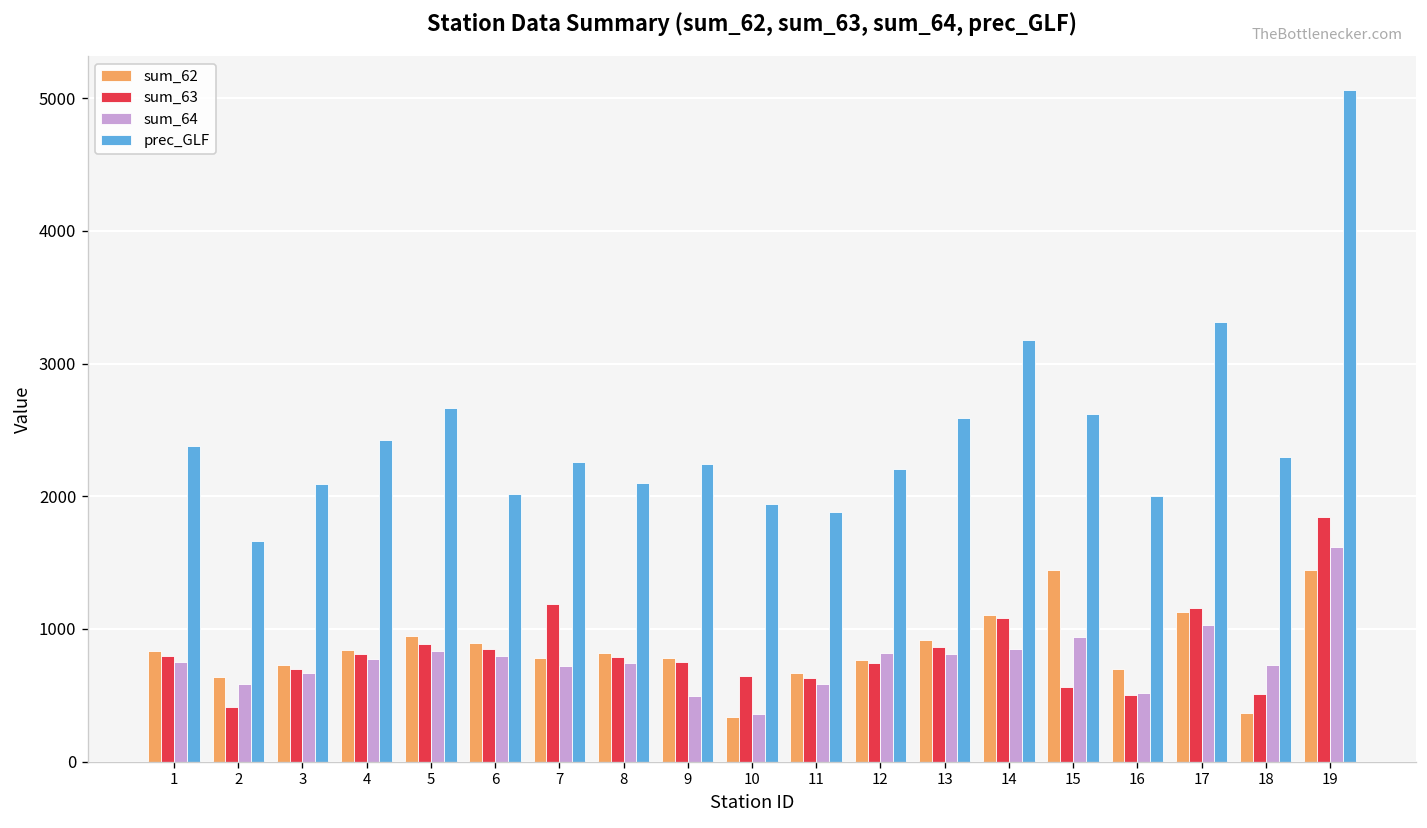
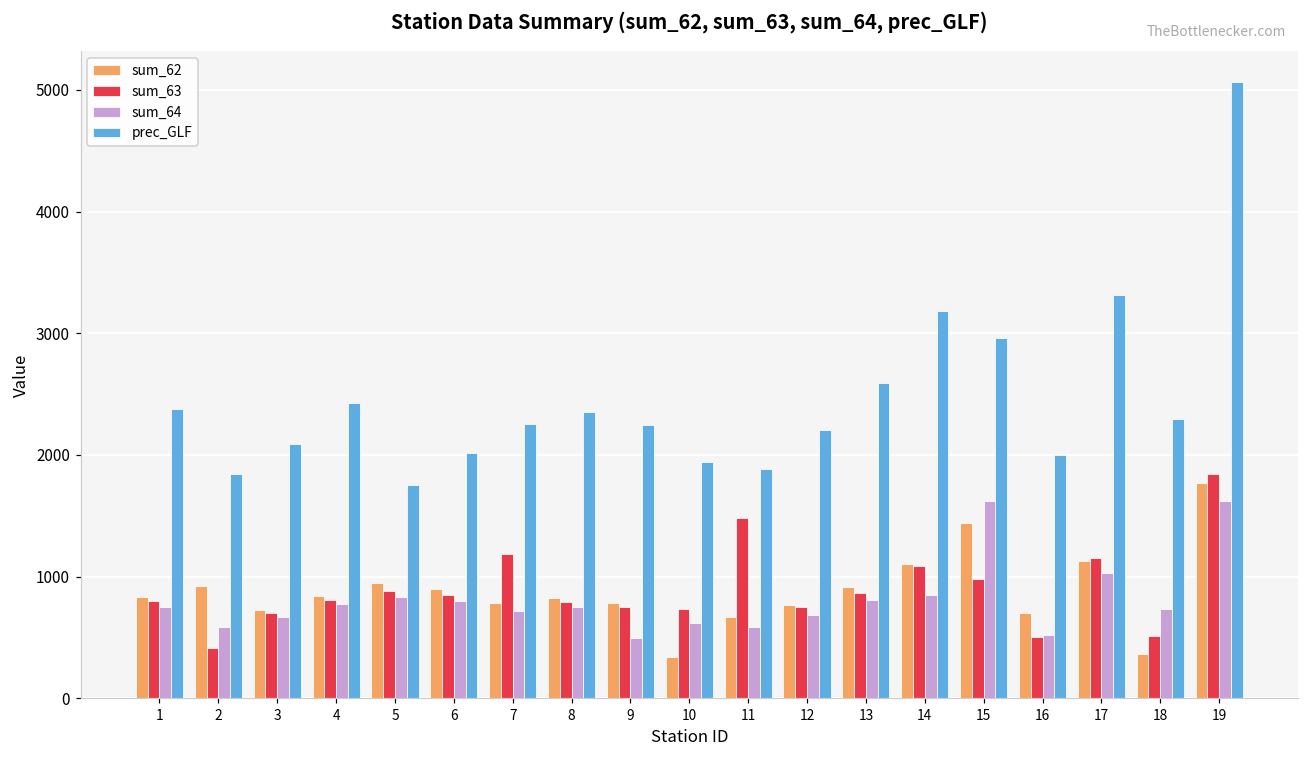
  {
    "sum_62": {
      "1": 830,
-     "2": 640,
+     "2": 920,
      "3": 730,
      "4": 840,
      "5": 950,
      "6": 900,
      "7": 780,
      "8": 820,
      "9": 780,
      "10": 340,
      "11": 670,
      "12": 770,
      "13": 920,
      "14": 1110,
      "15": 1440,
      "16": 700,
      "17": 1130,
      "18": 370,
-     "19": 1440
+     "19": 1770
    },
    "sum_63": {
      "1": 800,
      "2": 410,
      "3": 700,
      "4": 810,
      "5": 880,
      "6": 850,
      "7": 1190,
      "8": 790,
      "9": 750,
-     "10": 650,
-     "11": 630,
+     "10": 740,
+     "11": 1480,
      "12": 750,
      "13": 860,
      "14": 1080,
-     "15": 560,
+     "15": 980,
      "16": 510,
      "17": 1160,
      "18": 510,
      "19": 1850
    },
    "sum_64": {
      "1": 750,
      "2": 590,
      "3": 670,
      "4": 770,
      "5": 830,
      "6": 800,
      "7": 720,
      "8": 750,
      "9": 500,
-     "10": 360,
+     "10": 620,
      "11": 590,
-     "12": 820,
+     "12": 690,
      "13": 810,
      "14": 850,
-     "15": 940,
+     "15": 1620,
      "16": 520,
      "17": 1030,
      "18": 730,
      "19": 1620
    },
    "prec_GLF": {
      "1": 2380,
-     "2": 1660,
+     "2": 1840,
      "3": 2090,
      "4": 2420,
-     "5": 2670,
+     "5": 1760,
      "6": 2020,
      "7": 2260,
-     "8": 2100,
+     "8": 2350,
      "9": 2250,
      "10": 1940,
      "11": 1880,
      "12": 2200,
      "13": 2590,
      "14": 3180,
-     "15": 2620,
+     "15": 2960,
      "16": 2000,
      "17": 3320,
      "18": 2300,
      "19": 5060
    }
  }
